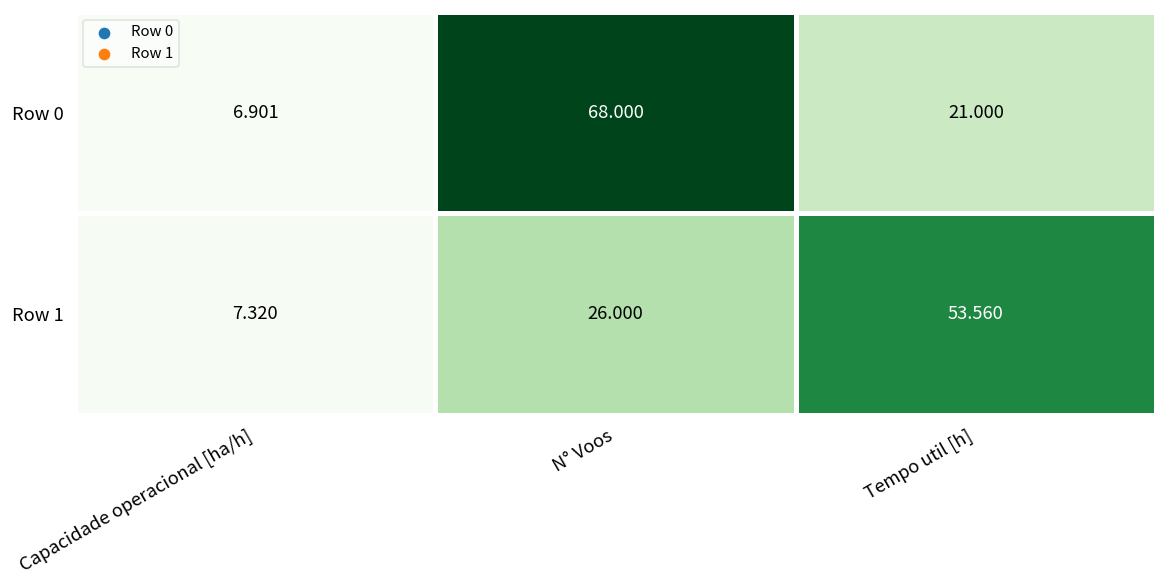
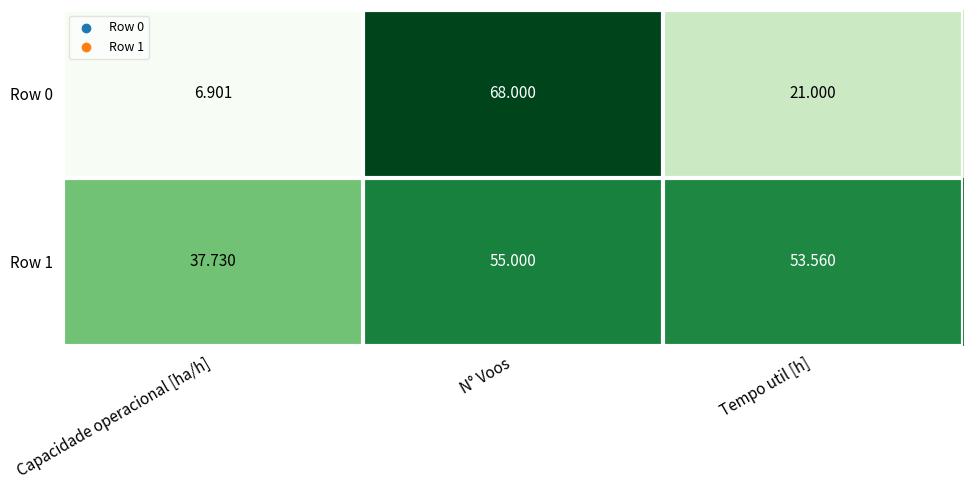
  {
    "Row 0": {
      "Capacidade operacional [ha/h]": 6.901,
      "N° Voos": 68.000,
      "Tempo util [h]": 21.000
    },
    "Row 1": {
-     "Capacidade operacional [ha/h]": 7.320,
-     "N° Voos": 26.000,
+     "Capacidade operacional [ha/h]": 37.730,
+     "N° Voos": 55.000,
      "Tempo util [h]": 53.560
    }
  }
